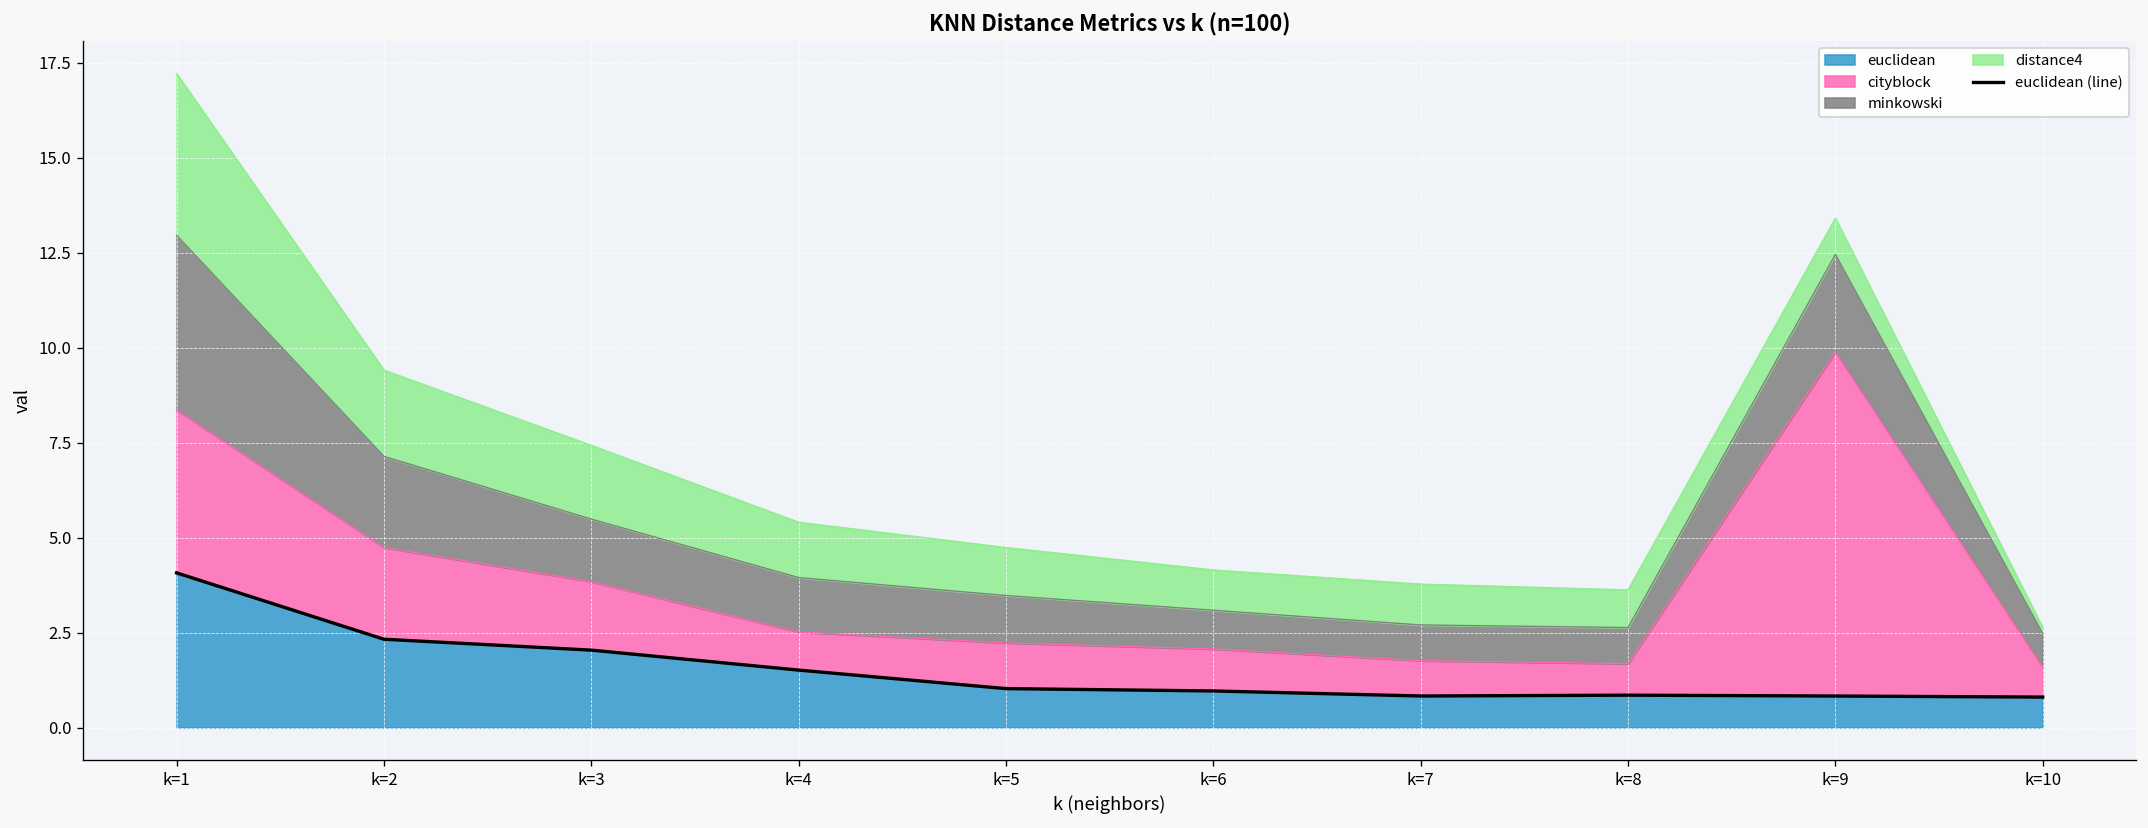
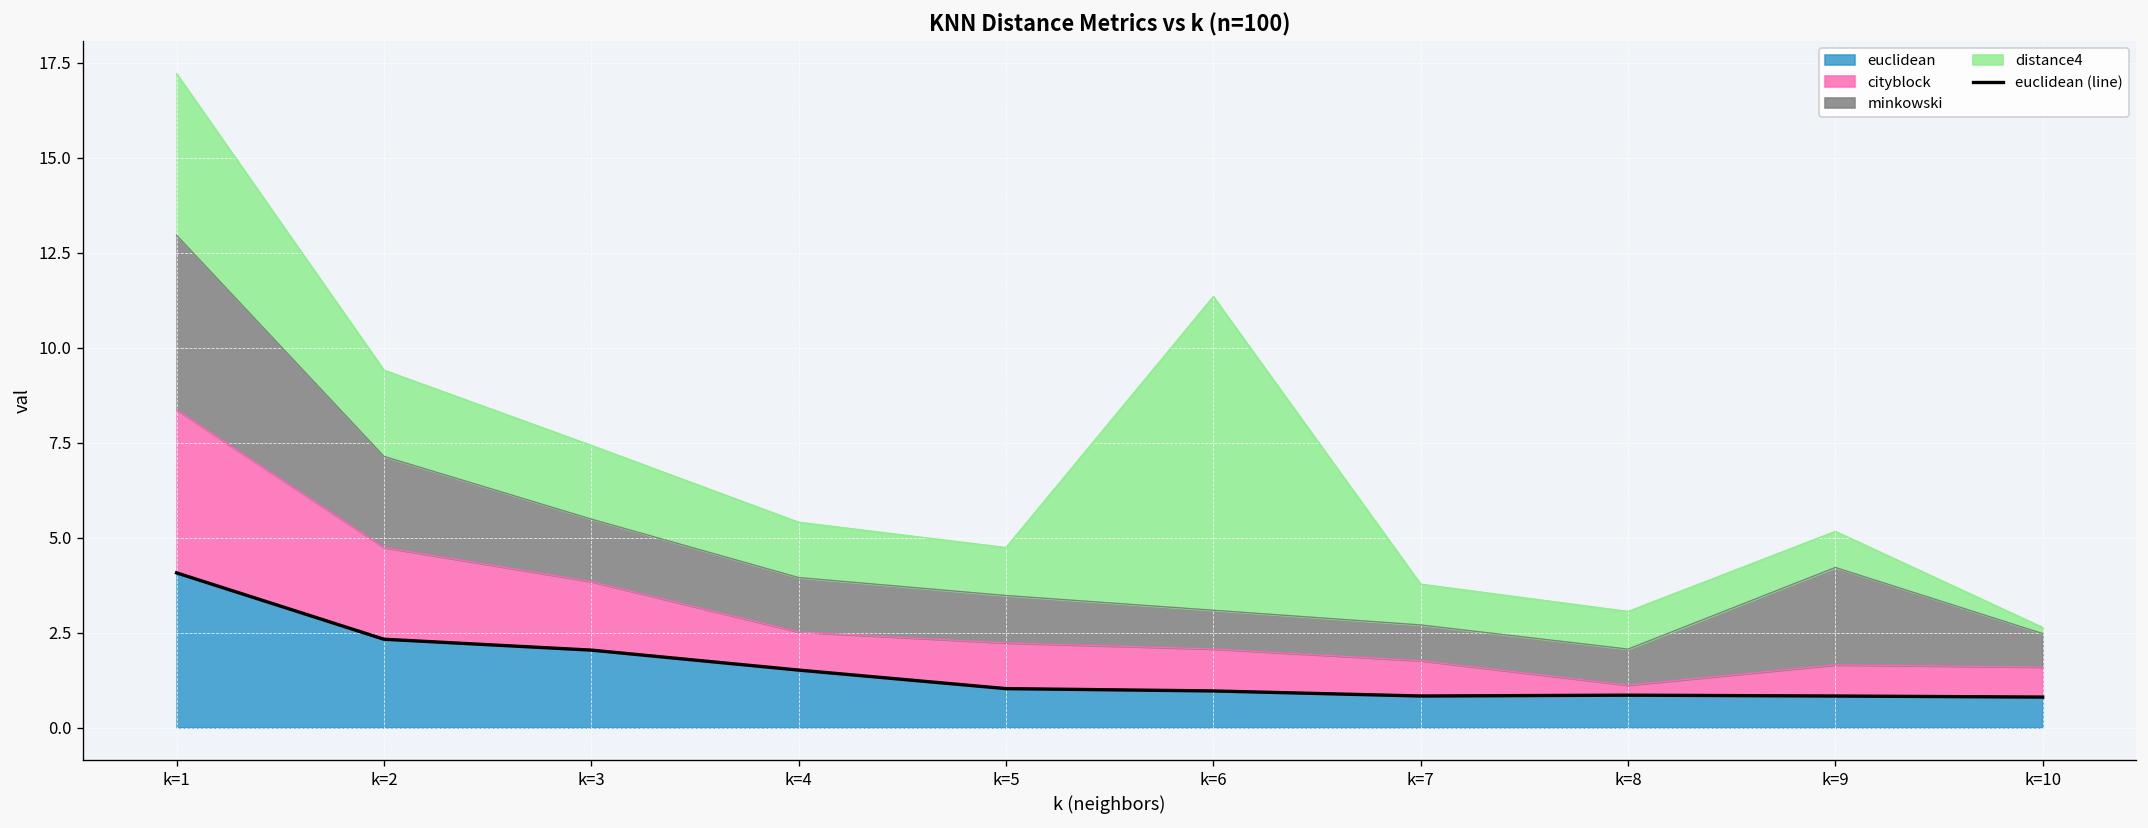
  {
    "euclidean": {
      "k=1": 4.1,
      "k=2": 2.3,
      "k=3": 2.0,
      "k=4": 1.5,
      "k=5": 1.0,
      "k=6": 1.0,
      "k=7": 0.8,
      "k=8": 0.9,
      "k=9": 0.8,
      "k=10": 0.8
    },
    "cityblock": {
      "k=1": 4.3,
      "k=2": 2.4,
      "k=3": 1.8,
      "k=4": 1.0,
      "k=5": 1.2,
      "k=6": 1.1,
      "k=7": 0.9,
-     "k=8": 0.8,
-     "k=9": 9.1,
+     "k=8": 0.3,
+     "k=9": 0.8,
      "k=10": 0.8
    },
    "minkowski": {
      "k=1": 4.6,
      "k=2": 2.4,
      "k=3": 1.6,
      "k=4": 1.4,
      "k=5": 1.2,
      "k=6": 1.0,
      "k=7": 0.9,
      "k=8": 0.9,
      "k=9": 2.6,
      "k=10": 0.9
    },
    "distance4": {
      "k=1": 4.3,
      "k=2": 2.3,
      "k=3": 1.9,
      "k=4": 1.5,
      "k=5": 1.3,
-     "k=6": 1.1,
+     "k=6": 8.3,
      "k=7": 1.1,
      "k=8": 1.0,
      "k=9": 1.0,
      "k=10": 0.2
    }
  }
